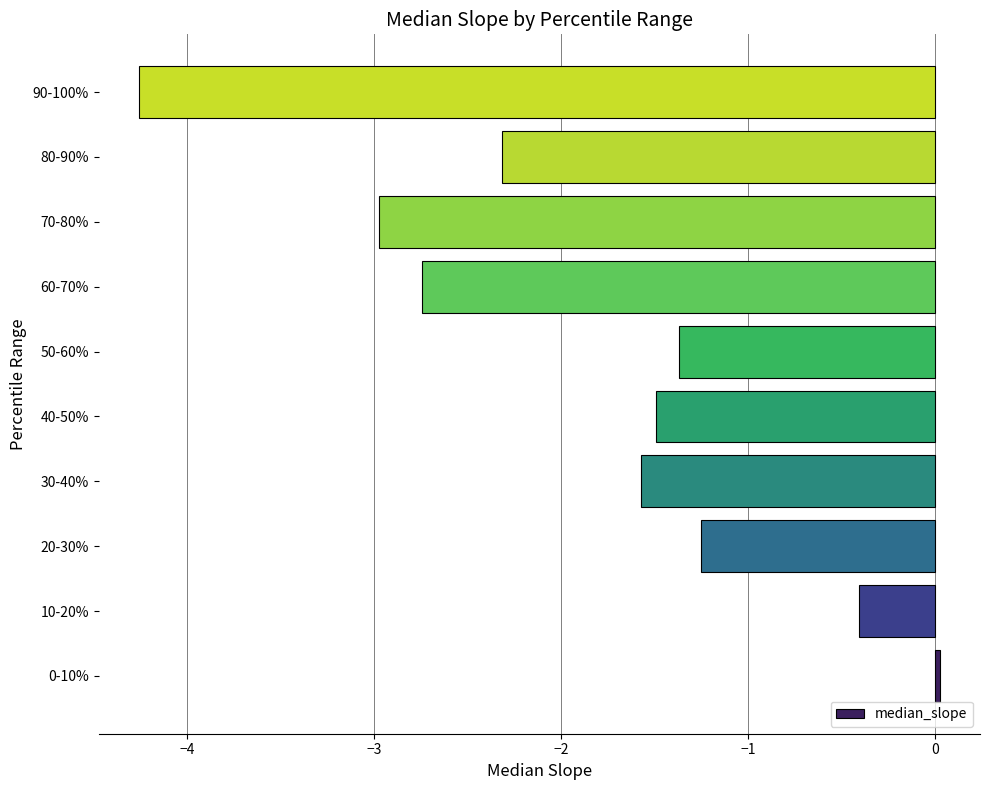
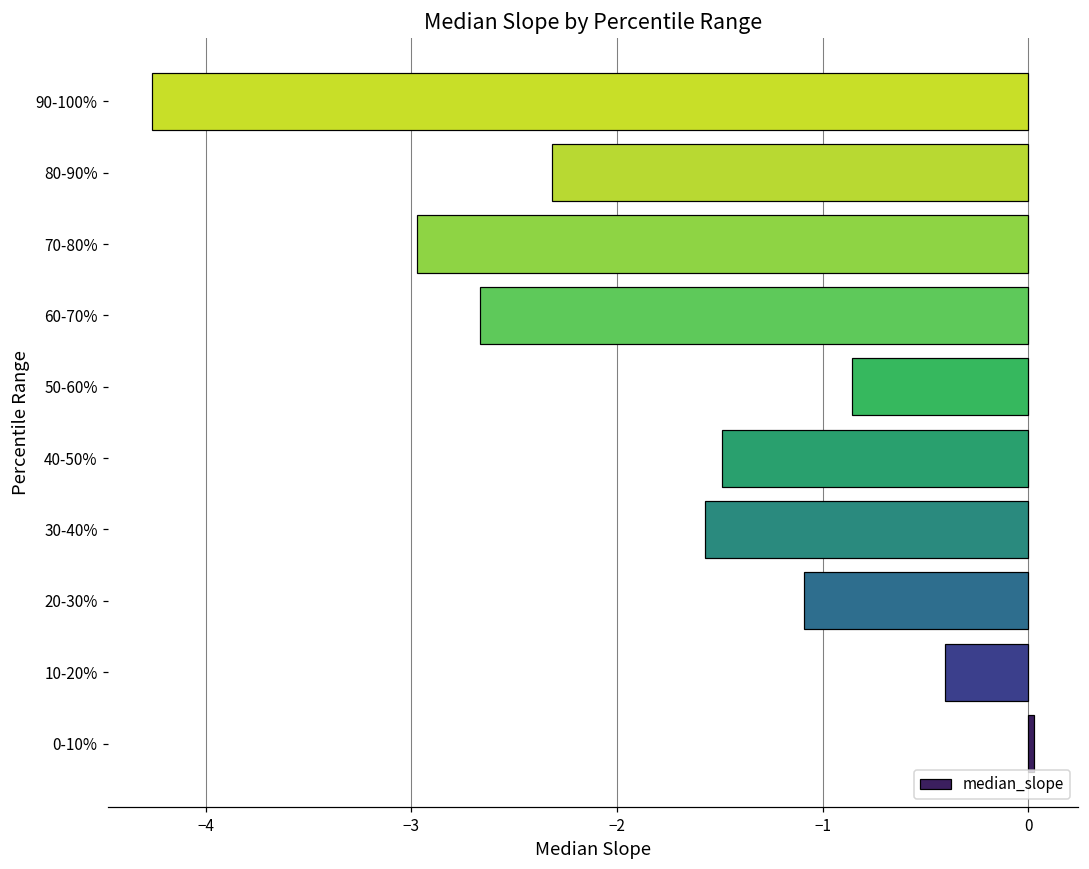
  {
    "90-100%": -4.26,
    "80-90%": -2.32,
    "70-80%": -2.97,
-   "60-70%": -2.74,
-   "50-60%": -1.37,
+   "60-70%": -2.67,
+   "50-60%": -0.86,
    "40-50%": -1.49,
    "30-40%": -1.57,
-   "20-30%": -1.25,
+   "20-30%": -1.09,
    "10-20%": -0.41,
    "0-10%": 0.03
  }
